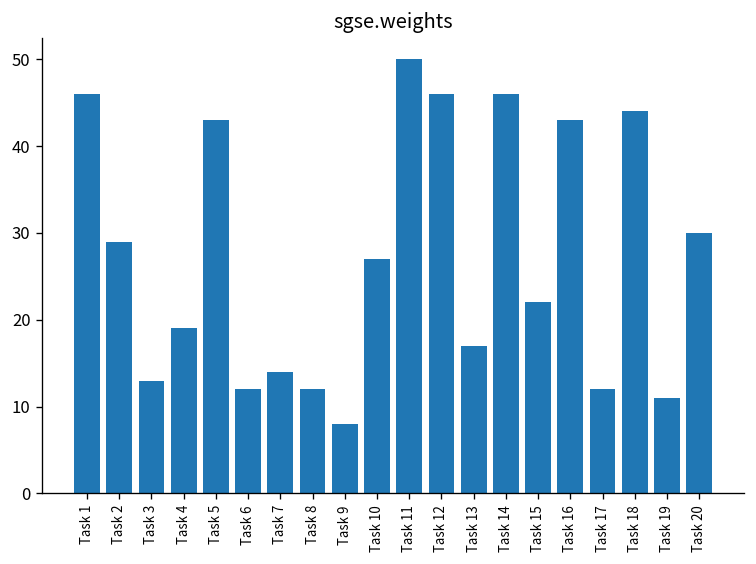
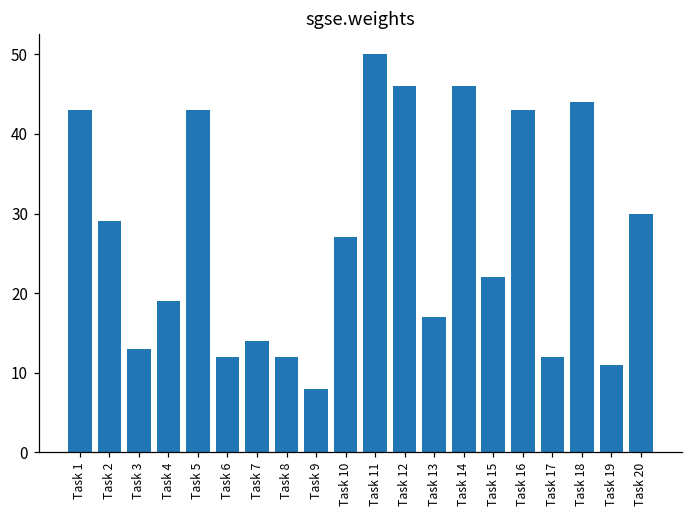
  {
-   "Task 1": 46,
+   "Task 1": 43,
    "Task 2": 29,
    "Task 3": 13,
    "Task 4": 19,
    "Task 5": 43,
    "Task 6": 12,
    "Task 7": 14,
    "Task 8": 12,
    "Task 9": 8,
    "Task 10": 27,
    "Task 11": 50,
    "Task 12": 46,
    "Task 13": 17,
    "Task 14": 46,
    "Task 15": 22,
    "Task 16": 43,
    "Task 17": 12,
    "Task 18": 44,
    "Task 19": 11,
    "Task 20": 30
  }
